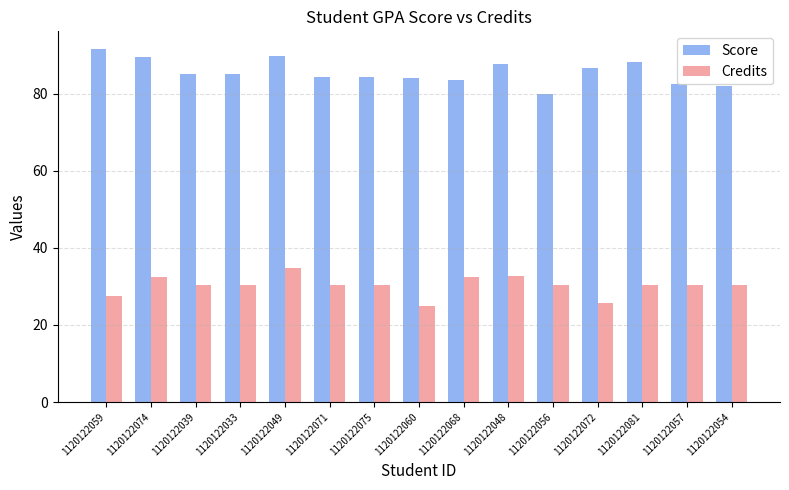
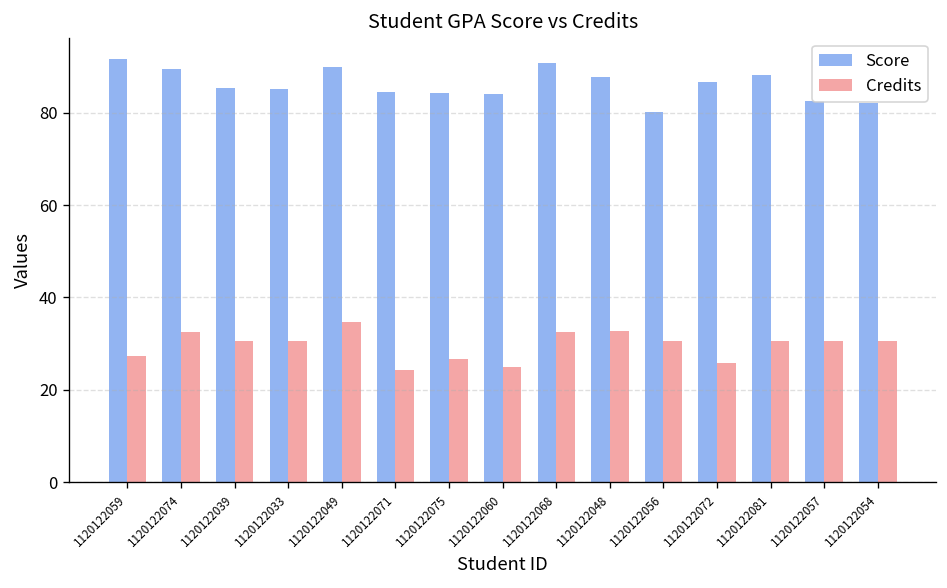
  {
    "Score": {
      "1120122059": 92,
      "1120122074": 89,
      "1120122039": 85,
      "1120122033": 85,
      "1120122049": 90,
      "1120122071": 84,
      "1120122075": 84,
      "1120122060": 84,
-     "1120122068": 84,
+     "1120122068": 91,
      "1120122048": 88,
      "1120122056": 80,
      "1120122072": 87,
      "1120122081": 88,
      "1120122054": 82
    },
    "Credits": {
      "1120122059": 27,
      "1120122074": 33,
      "1120122039": 31,
      "1120122033": 31,
      "1120122049": 35,
-     "1120122071": 31,
-     "1120122075": 31,
+     "1120122071": 24,
+     "1120122075": 27,
      "1120122060": 25,
      "1120122068": 33,
      "1120122048": 33,
      "1120122056": 31,
      "1120122072": 26,
      "1120122081": 31,
      "1120122057": 31,
      "1120122054": 31
    }
  }
